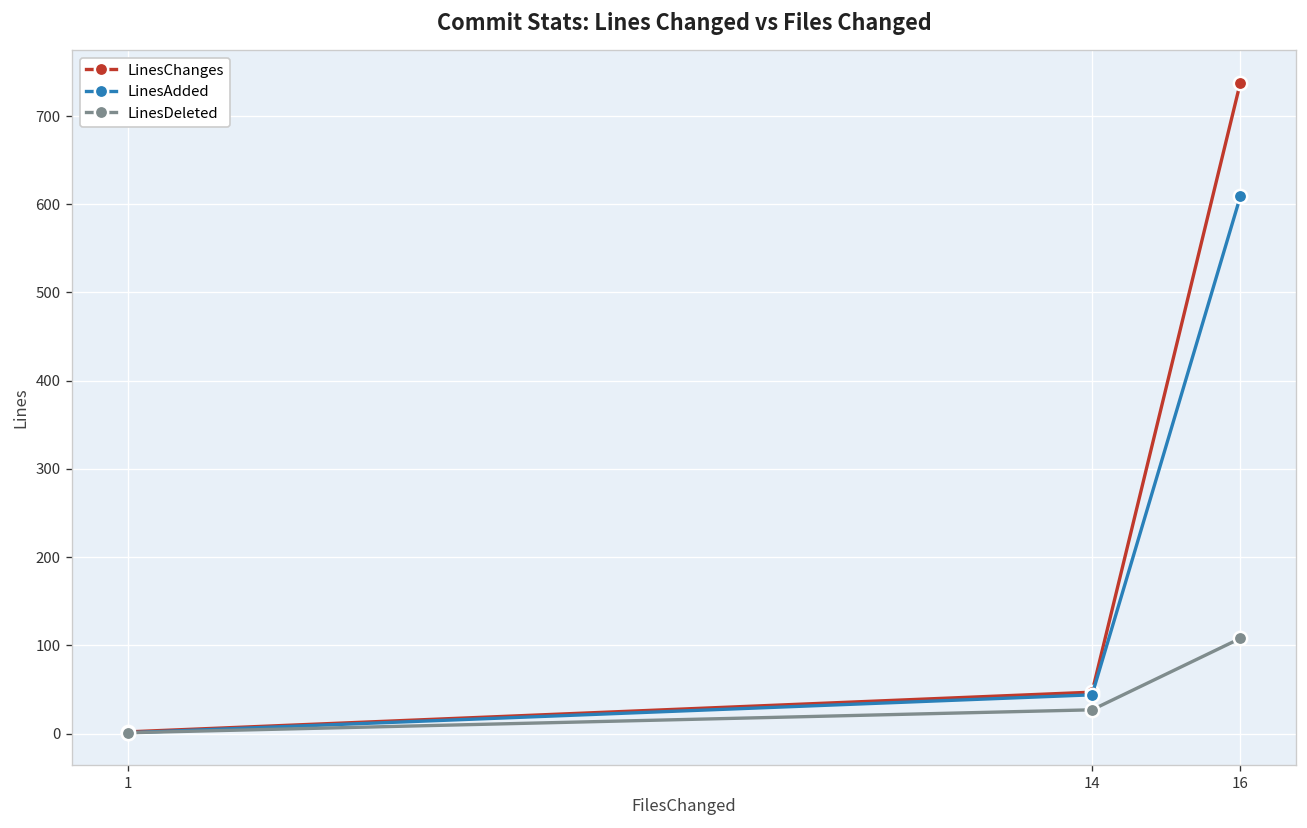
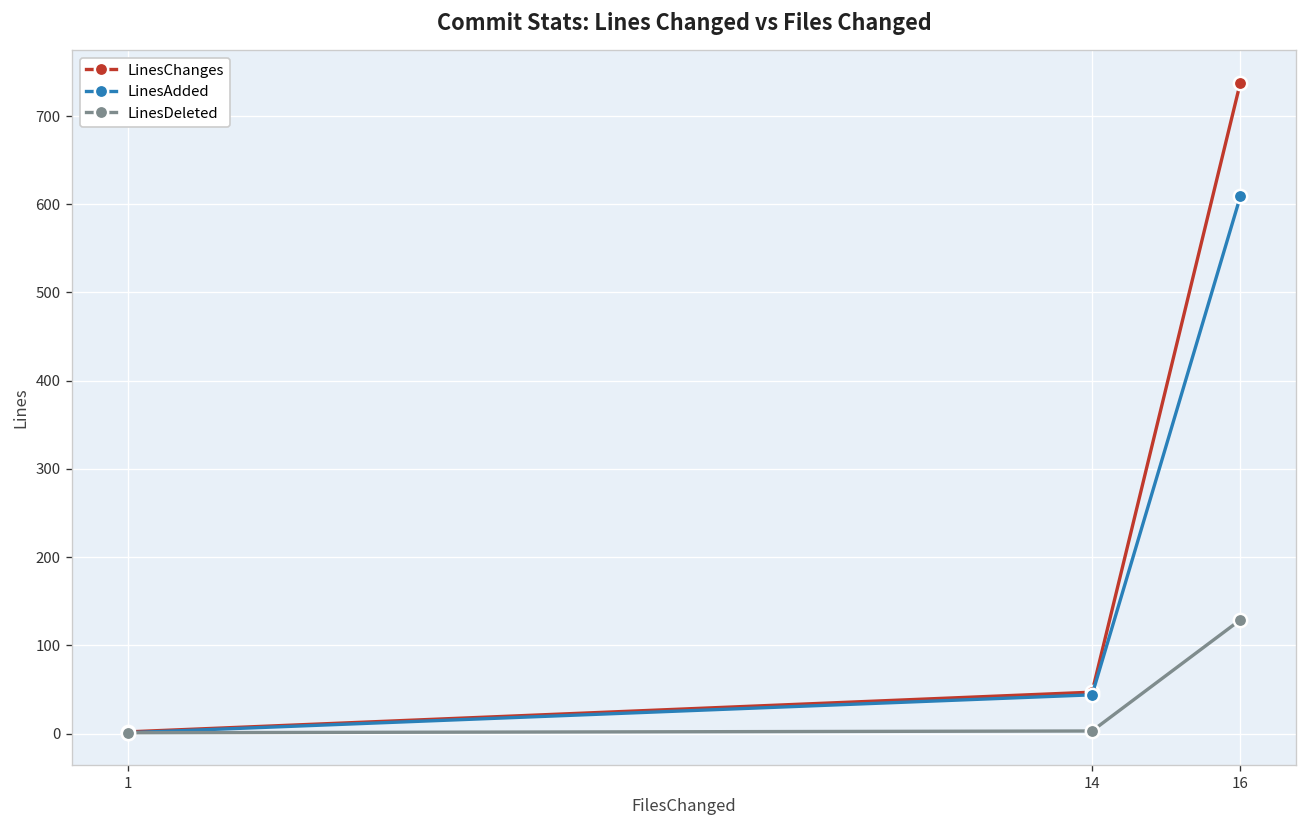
  {
    "LinesChanges": {
      "16": 740
    },
    "LinesAdded": {
      "16": 610
    },
    "LinesDeleted": {
-     "14": 30,
-     "16": 110
+     "14": 0,
+     "16": 130
    }
  }
